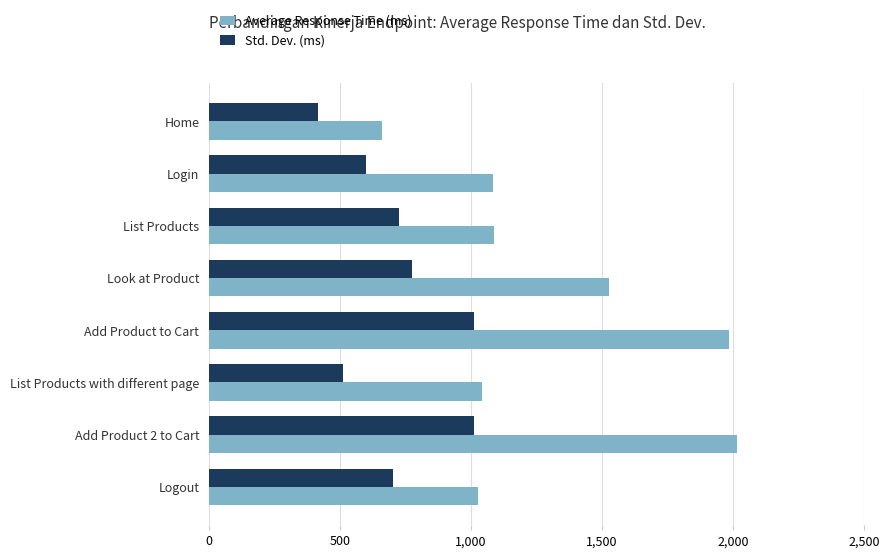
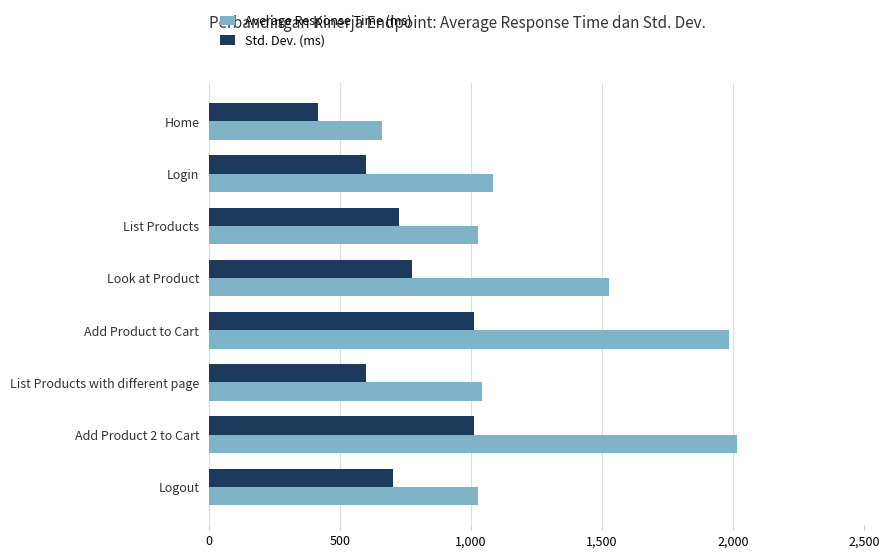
  {
    "Average Response Time (ms)": {
      "Home": "660",
      "Login": "1,080",
-     "List Products": "1,090",
+     "List Products": "1,030",
      "Look at Product": "1,530",
      "Add Product to Cart": "1,990",
      "List Products with different page": "1,040",
      "Add Product 2 to Cart": "2,010",
      "Logout": "1,030"
    },
    "Std. Dev. (ms)": {
      "Home": "420",
      "Login": "600",
      "List Products": "720",
      "Look at Product": "770",
      "Add Product to Cart": "1,010",
-     "List Products with different page": "510",
+     "List Products with different page": "600",
      "Add Product 2 to Cart": "1,010",
      "Logout": "700"
    }
  }
